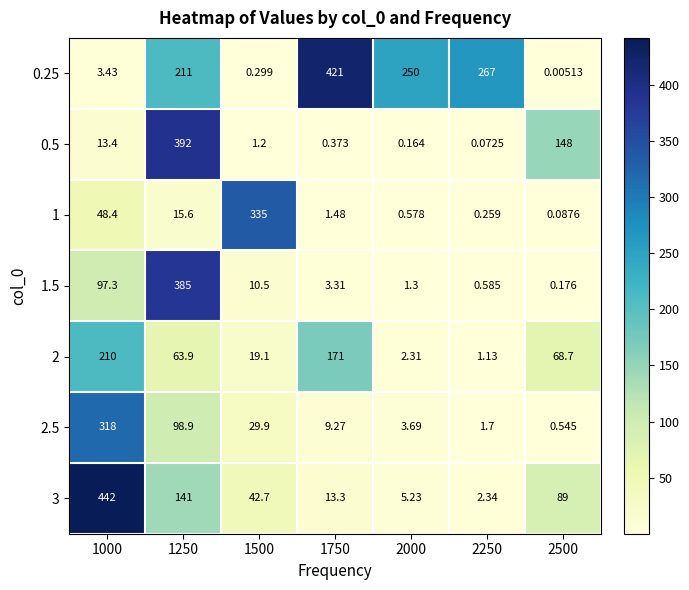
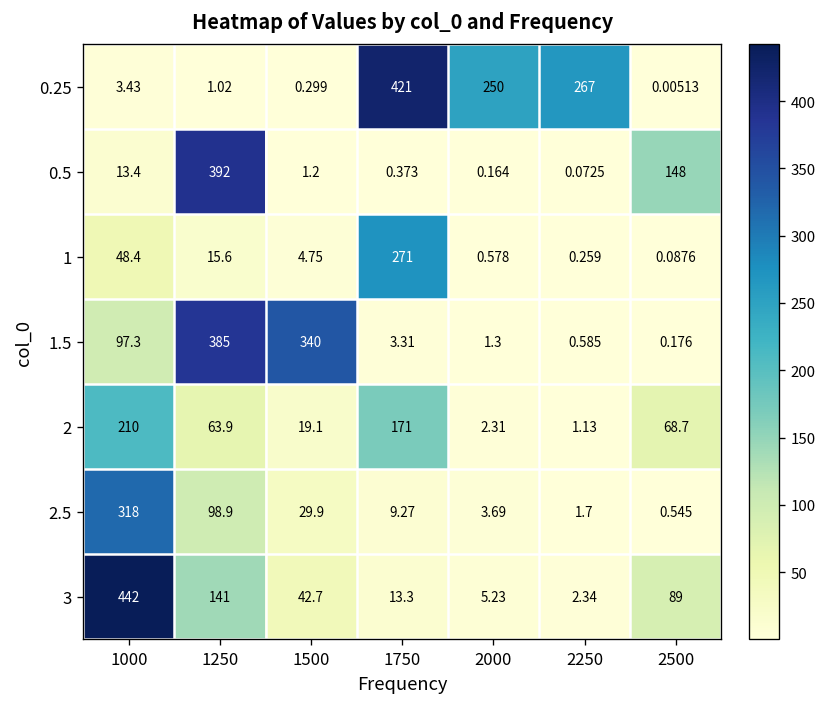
  {
    "0.25": {
      "1000": 3.43,
-     "1250": 211,
+     "1250": 1.02,
      "1500": 0.299,
      "1750": 421,
      "2000": 250,
      "2250": 267,
      "2500": 0.00513
    },
    "0.5": {
      "1000": 13.4,
      "1250": 392,
      "1500": 1.2,
      "1750": 0.373,
      "2000": 0.164,
      "2250": 0.0725,
      "2500": 148
    },
    "1": {
      "1000": 48.4,
      "1250": 15.6,
-     "1500": 335,
-     "1750": 1.48,
+     "1500": 4.75,
+     "1750": 271,
      "2000": 0.578,
      "2250": 0.259,
      "2500": 0.0876
    },
    "1.5": {
      "1000": 97.3,
      "1250": 385,
-     "1500": 10.5,
+     "1500": 340,
      "1750": 3.31,
      "2000": 1.3,
      "2250": 0.585,
      "2500": 0.176
    },
    "2": {
      "1000": 210,
      "1250": 63.9,
      "1500": 19.1,
      "1750": 171,
      "2000": 2.31,
      "2250": 1.13,
      "2500": 68.7
    },
    "2.5": {
      "1000": 318,
      "1250": 98.9,
      "1500": 29.9,
      "1750": 9.27,
      "2000": 3.69,
      "2250": 1.7,
      "2500": 0.545
    },
    "3": {
      "1000": 442,
      "1250": 141,
      "1500": 42.7,
      "1750": 13.3,
      "2000": 5.23,
      "2250": 2.34,
      "2500": 89
    }
  }
